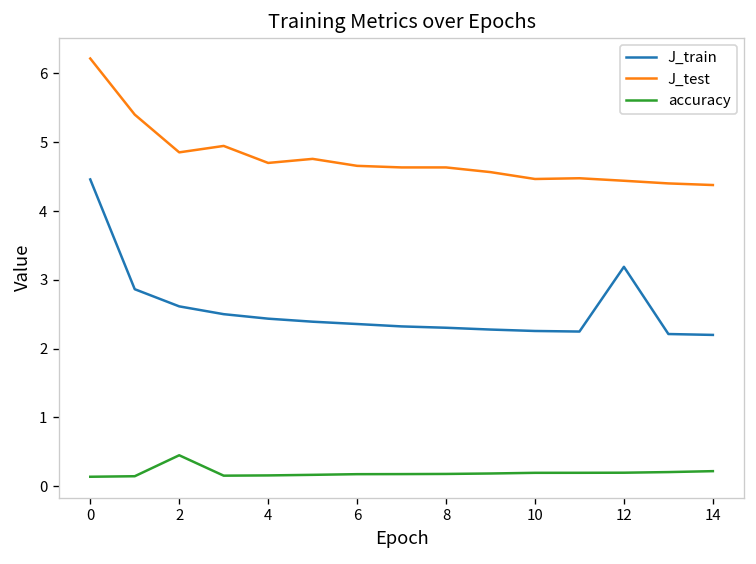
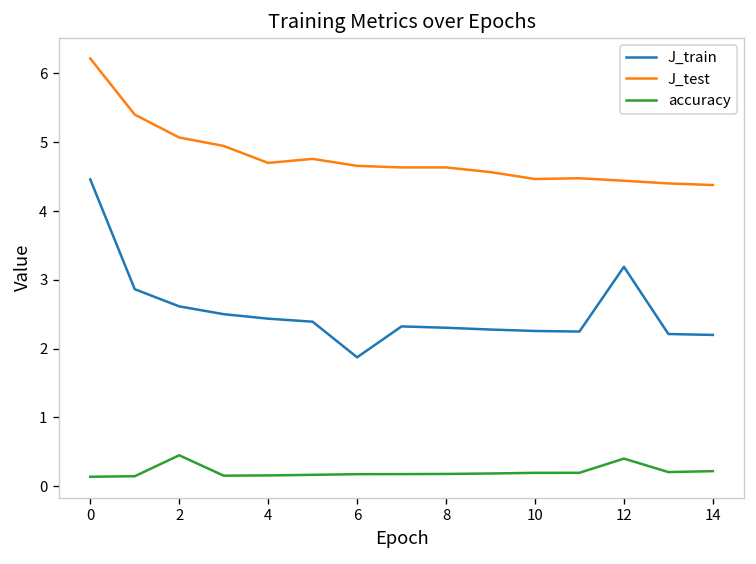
  {
    "J_train": {
      "0": 4.5,
      "2": 2.6,
      "4": 2.4,
-     "6": 2.4,
+     "6": 1.9,
      "8": 2.3,
      "10": 2.3,
      "12": 3.2,
      "14": 2.2
    },
    "J_test": {
      "0": 6.2,
-     "2": 4.9,
+     "2": 5.1,
      "4": 4.7,
      "6": 4.7,
      "8": 4.6,
      "10": 4.5,
      "12": 4.4,
      "14": 4.4
    },
    "accuracy": {
      "0": 0.1,
      "2": 0.5,
      "4": 0.2,
      "6": 0.2,
      "8": 0.2,
      "10": 0.2,
-     "12": 0.2,
+     "12": 0.4,
      "14": 0.2
    }
  }
